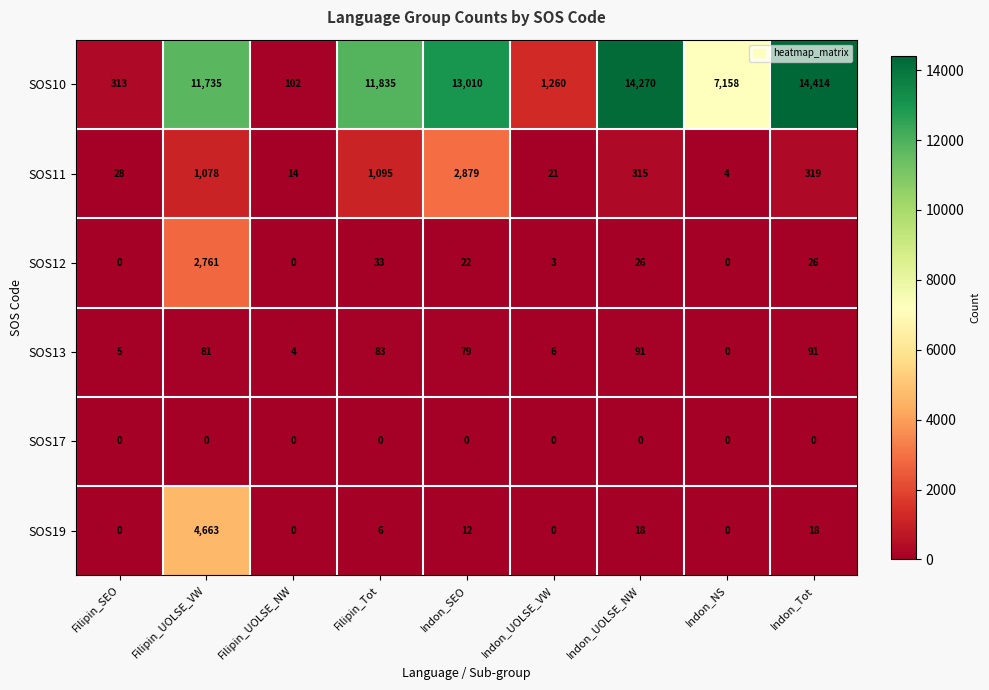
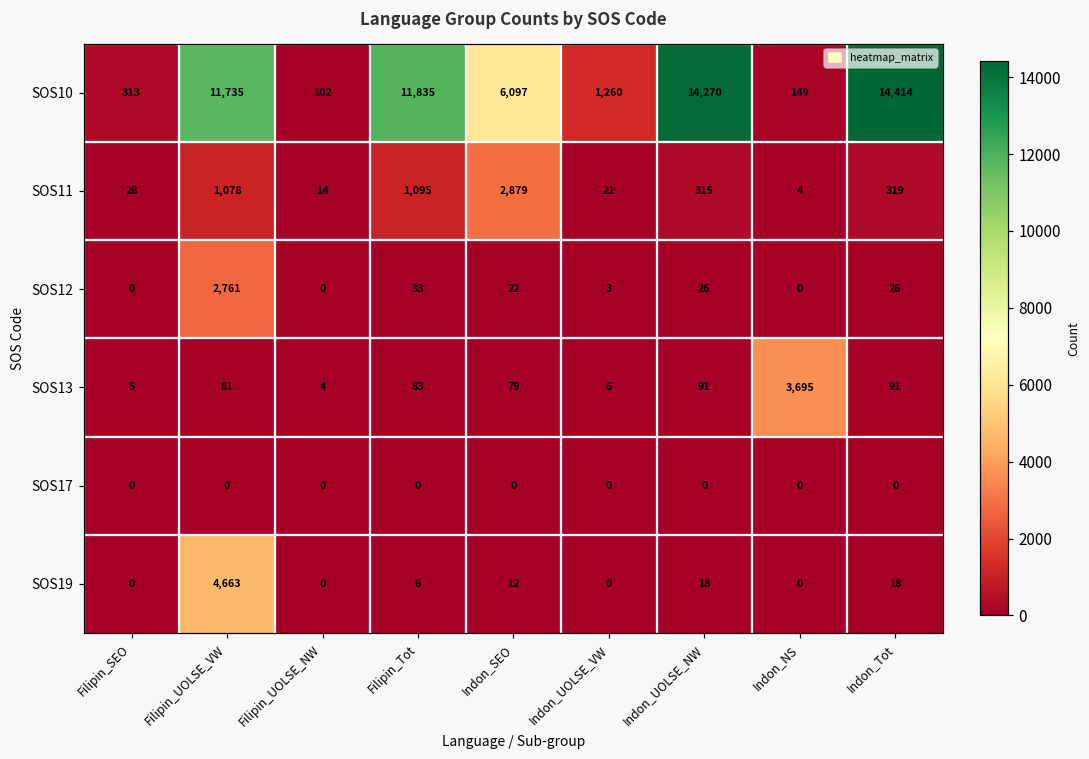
  {
    "SOS10": {
      "Filipin_SEO": "313",
      "Filipin_UOLSE_VW": "11,735",
      "Filipin_UOLSE_NW": "102",
      "Filipin_Tot": "11,835",
-     "Indon_SEO": "13,010",
+     "Indon_SEO": "6,097",
      "Indon_UOLSE_VW": "1,260",
      "Indon_UOLSE_NW": "14,270",
-     "Indon_NS": "7,158",
+     "Indon_NS": "149",
      "Indon_Tot": "14,414"
    },
    "SOS11": {
      "Filipin_SEO": "28",
      "Filipin_UOLSE_VW": "1,078",
      "Filipin_UOLSE_NW": "14",
      "Filipin_Tot": "1,095",
      "Indon_SEO": "2,879",
      "Indon_UOLSE_VW": "21",
      "Indon_UOLSE_NW": "315",
      "Indon_NS": "4",
      "Indon_Tot": "319"
    },
    "SOS12": {
      "Filipin_SEO": "0",
      "Filipin_UOLSE_VW": "2,761",
      "Filipin_UOLSE_NW": "0",
      "Filipin_Tot": "33",
      "Indon_SEO": "22",
      "Indon_UOLSE_VW": "3",
      "Indon_UOLSE_NW": "26",
      "Indon_NS": "0",
      "Indon_Tot": "26"
    },
    "SOS13": {
      "Filipin_SEO": "5",
      "Filipin_UOLSE_VW": "81",
      "Filipin_UOLSE_NW": "4",
      "Filipin_Tot": "83",
      "Indon_SEO": "79",
      "Indon_UOLSE_VW": "6",
      "Indon_UOLSE_NW": "91",
-     "Indon_NS": "0",
+     "Indon_NS": "3,695",
      "Indon_Tot": "91"
    },
    "SOS17": {
      "Filipin_SEO": "0",
      "Filipin_UOLSE_VW": "0",
      "Filipin_UOLSE_NW": "0",
      "Filipin_Tot": "0",
      "Indon_SEO": "0",
      "Indon_UOLSE_VW": "0",
      "Indon_UOLSE_NW": "0",
      "Indon_NS": "0",
      "Indon_Tot": "0"
    },
    "SOS19": {
      "Filipin_SEO": "0",
      "Filipin_UOLSE_VW": "4,663",
      "Filipin_UOLSE_NW": "0",
      "Filipin_Tot": "6",
      "Indon_SEO": "12",
      "Indon_UOLSE_VW": "0",
      "Indon_UOLSE_NW": "18",
      "Indon_NS": "0",
      "Indon_Tot": "18"
    }
  }
